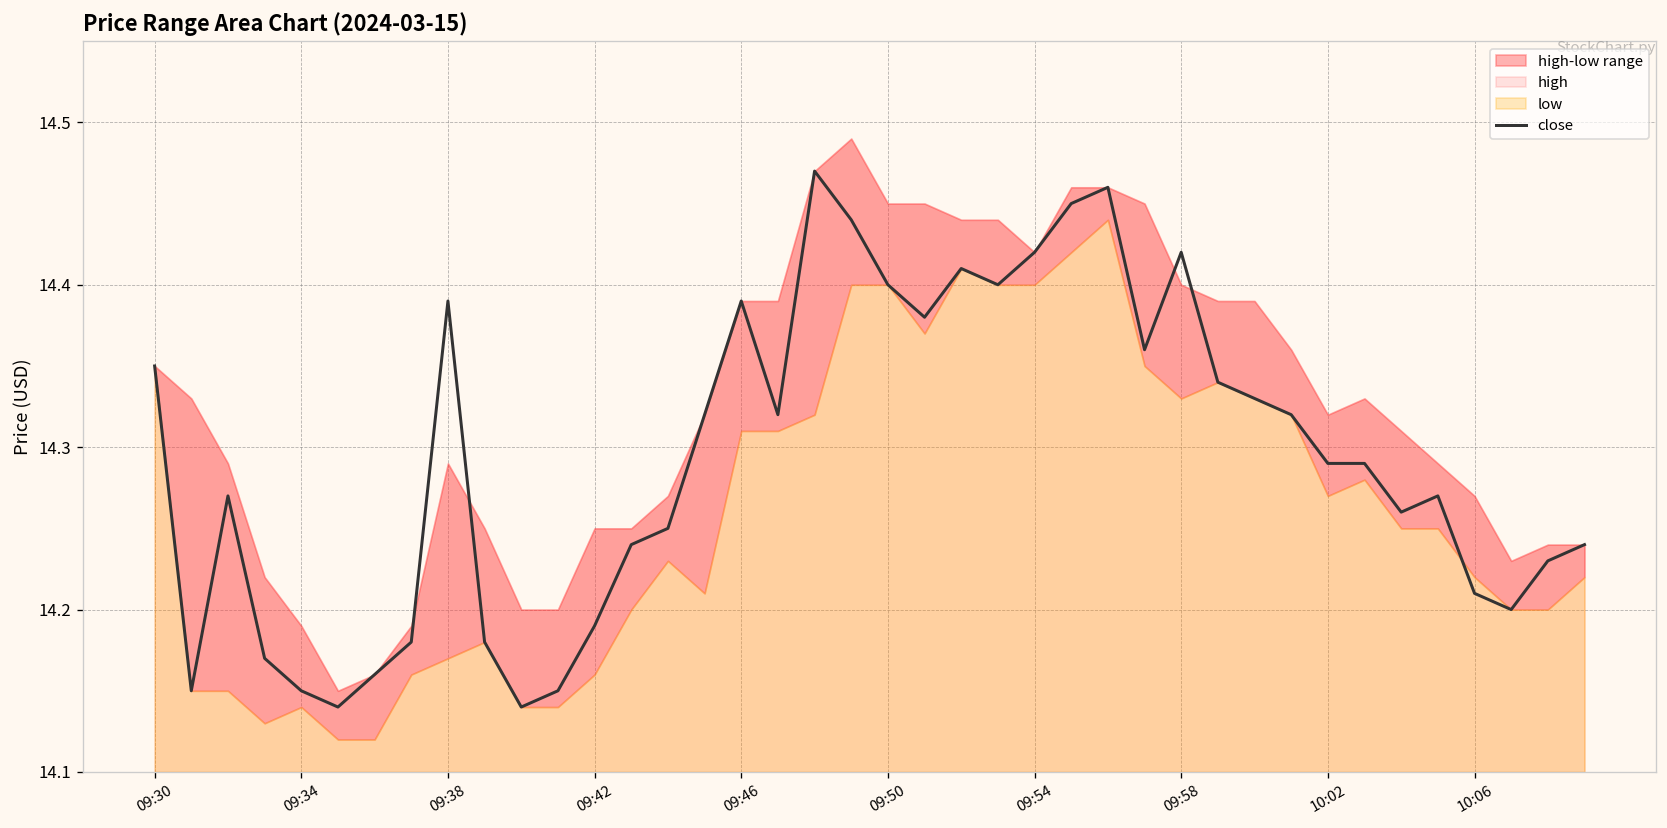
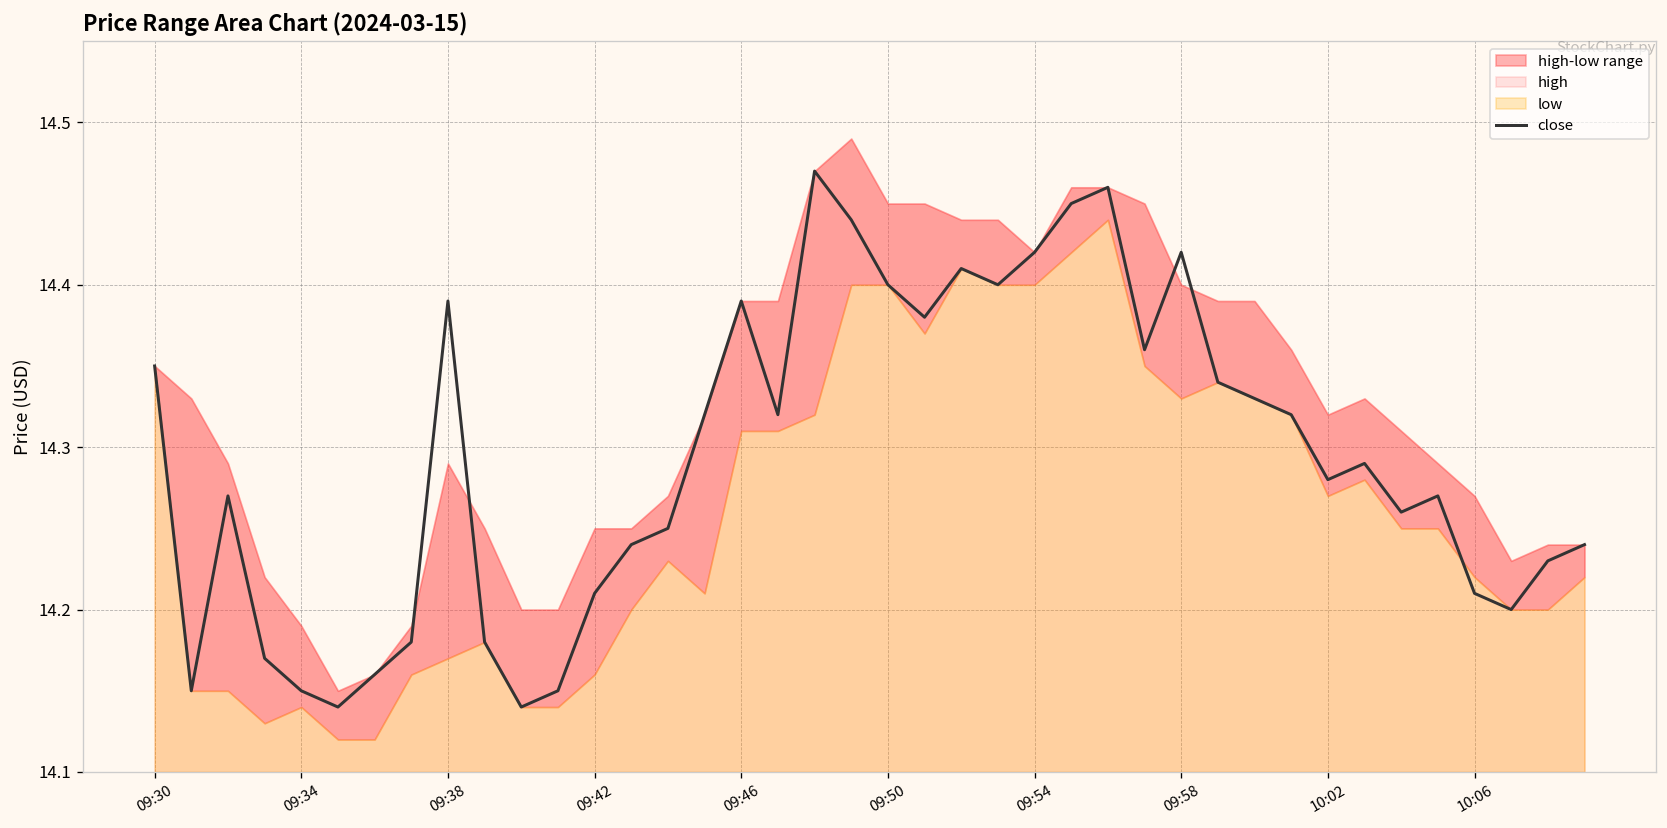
  {
    "close": {
      "09:34": 14.15,
      "09:38": 14.39,
-     "09:42": 14.19,
+     "09:42": 14.21,
      "09:58": 14.42,
-     "10:02": 14.29,
+     "10:02": 14.28,
      "10:06": 14.21
    }
  }
